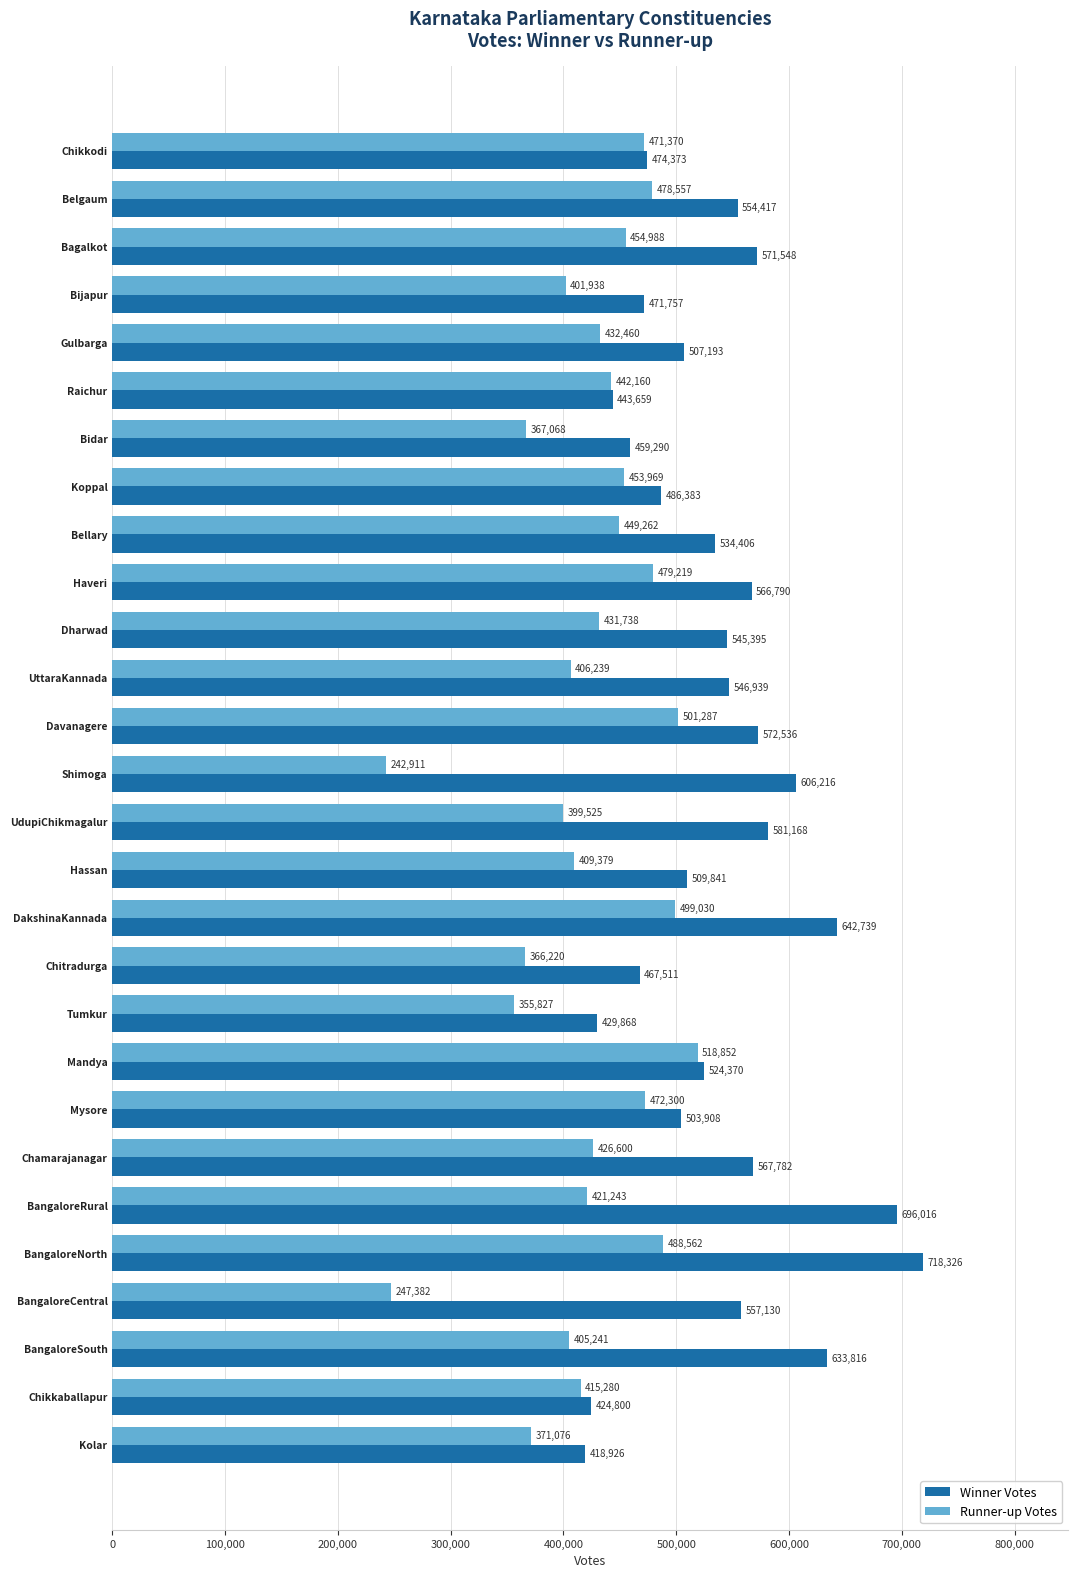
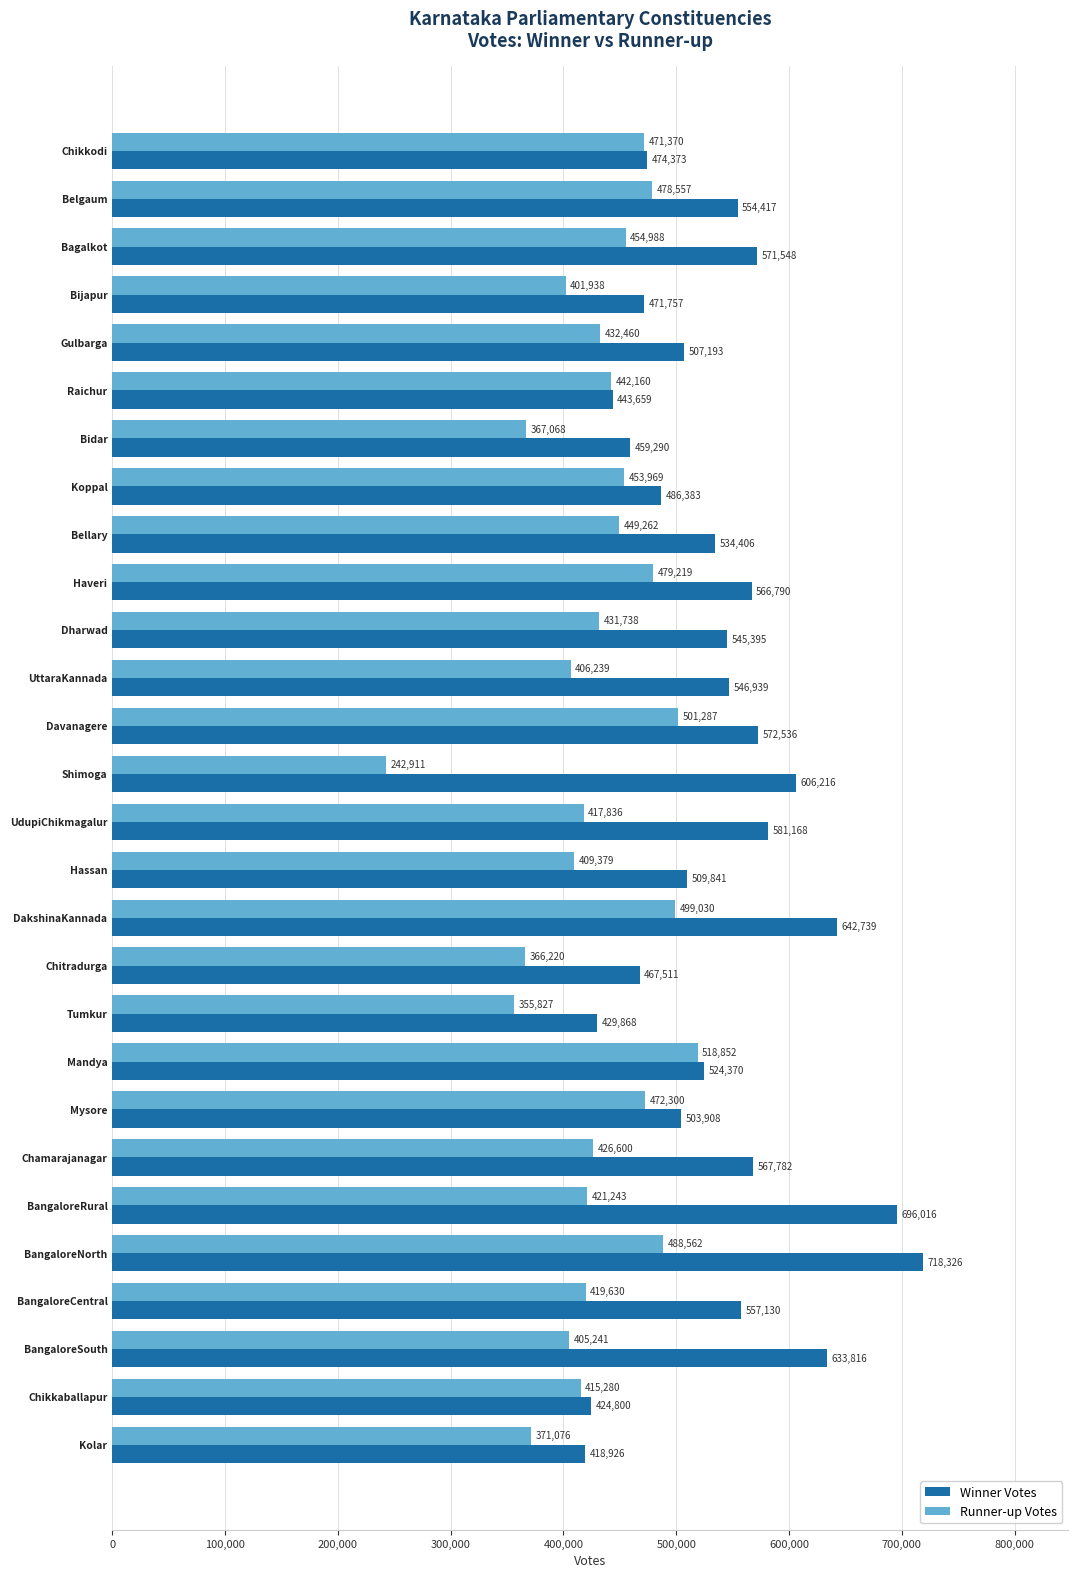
  {
    "Winner Votes": {
      "Chikkodi": "474,373",
      "Belgaum": "554,417",
      "Bagalkot": "571,548",
      "Bijapur": "471,757",
      "Gulbarga": "507,193",
      "Raichur": "443,659",
      "Bidar": "459,290",
      "Koppal": "486,383",
      "Bellary": "534,406",
      "Haveri": "566,790",
      "Dharwad": "545,395",
      "UttaraKannada": "546,939",
      "Davanagere": "572,536",
      "Shimoga": "606,216",
      "UdupiChikmagalur": "581,168",
      "Hassan": "509,841",
      "DakshinaKannada": "642,739",
      "Chitradurga": "467,511",
      "Tumkur": "429,868",
      "Mandya": "524,370",
      "Mysore": "503,908",
      "Chamarajanagar": "567,782",
      "BangaloreRural": "696,016",
      "BangaloreNorth": "718,326",
      "BangaloreCentral": "557,130",
      "BangaloreSouth": "633,816",
      "Chikkaballapur": "424,800",
      "Kolar": "418,926"
    },
    "Runner-up Votes": {
      "Chikkodi": "471,370",
      "Belgaum": "478,557",
      "Bagalkot": "454,988",
      "Bijapur": "401,938",
      "Gulbarga": "432,460",
      "Raichur": "442,160",
      "Bidar": "367,068",
      "Koppal": "453,969",
      "Bellary": "449,262",
      "Haveri": "479,219",
      "Dharwad": "431,738",
      "UttaraKannada": "406,239",
      "Davanagere": "501,287",
      "Shimoga": "242,911",
-     "UdupiChikmagalur": "399,525",
+     "UdupiChikmagalur": "417,836",
      "Hassan": "409,379",
      "DakshinaKannada": "499,030",
      "Chitradurga": "366,220",
      "Tumkur": "355,827",
      "Mandya": "518,852",
      "Mysore": "472,300",
      "Chamarajanagar": "426,600",
      "BangaloreRural": "421,243",
      "BangaloreNorth": "488,562",
-     "BangaloreCentral": "247,382",
+     "BangaloreCentral": "419,630",
      "BangaloreSouth": "405,241",
      "Chikkaballapur": "415,280",
      "Kolar": "371,076"
    }
  }
